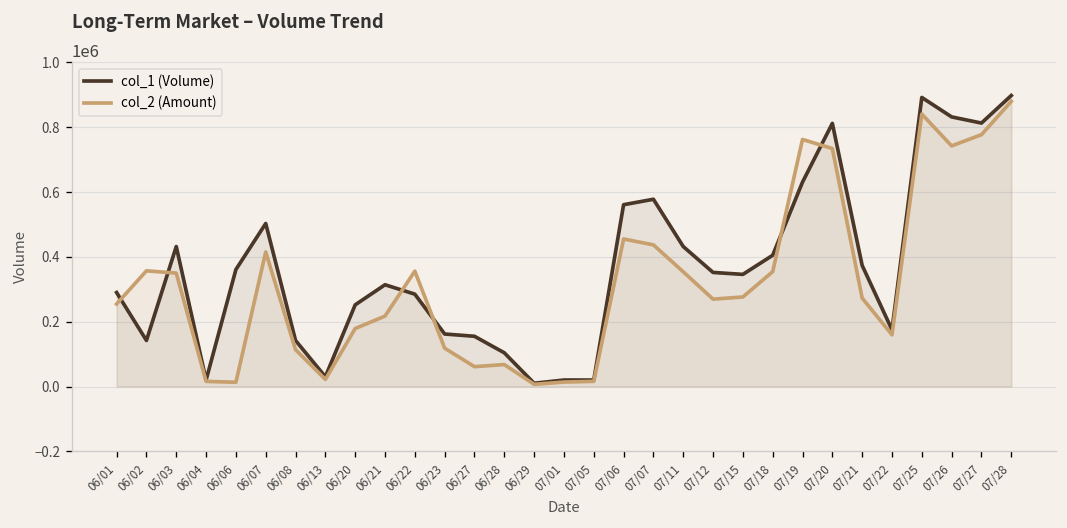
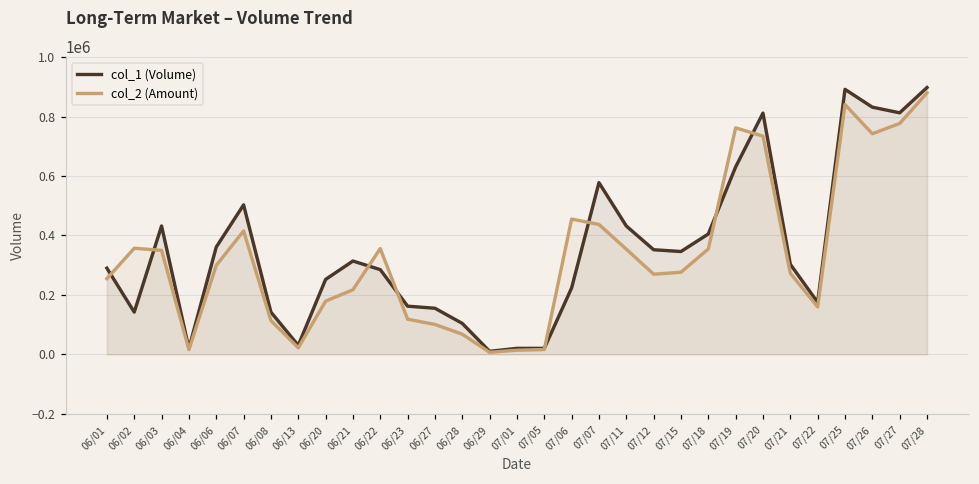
  {
    "col_1 (Volume)": {
      "06/01": 290000,
      "06/02": 140000,
      "06/03": 430000,
      "06/06": 360000,
      "06/07": 500000,
      "06/08": 140000,
      "06/20": 250000,
      "06/21": 310000,
      "06/22": 290000,
      "06/23": 160000,
      "06/27": 160000,
      "06/28": 100000,
-     "07/06": 560000,
+     "07/06": 220000,
      "07/07": 580000,
      "07/11": 430000,
      "07/12": 350000,
      "07/15": 350000,
      "07/18": 410000,
      "07/19": 630000,
      "07/20": 810000,
-     "07/21": 370000,
+     "07/21": 300000,
      "07/22": 180000,
      "07/25": 890000,
      "07/26": 830000,
      "07/27": 810000,
      "07/28": 900000
    },
    "col_2 (Amount)": {
      "06/01": 250000,
      "06/02": 360000,
      "06/03": 350000,
-     "06/06": 10000,
+     "06/06": 300000,
      "06/07": 420000,
      "06/08": 110000,
      "06/20": 180000,
      "06/21": 220000,
      "06/22": 360000,
      "06/23": 120000,
-     "06/27": 60000,
+     "06/27": 100000,
      "06/28": 70000,
      "07/06": 460000,
      "07/07": 440000,
      "07/11": 350000,
      "07/12": 270000,
      "07/15": 280000,
      "07/18": 350000,
      "07/19": 760000,
      "07/20": 730000,
      "07/21": 270000,
      "07/22": 160000,
      "07/25": 840000,
      "07/26": 740000,
      "07/27": 780000,
      "07/28": 880000
    }
  }
